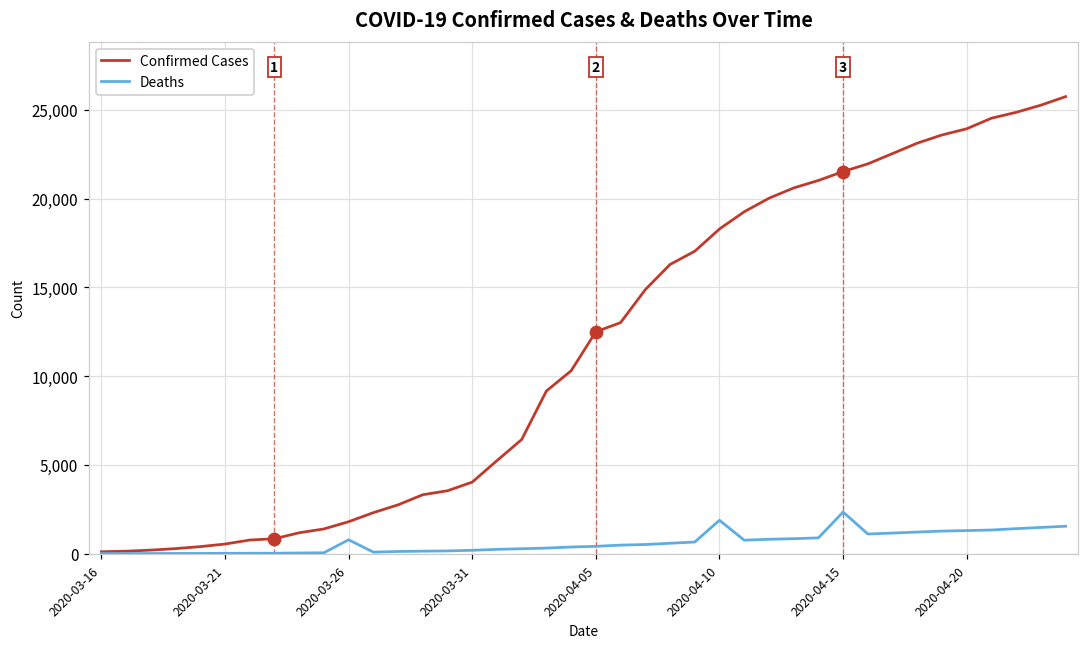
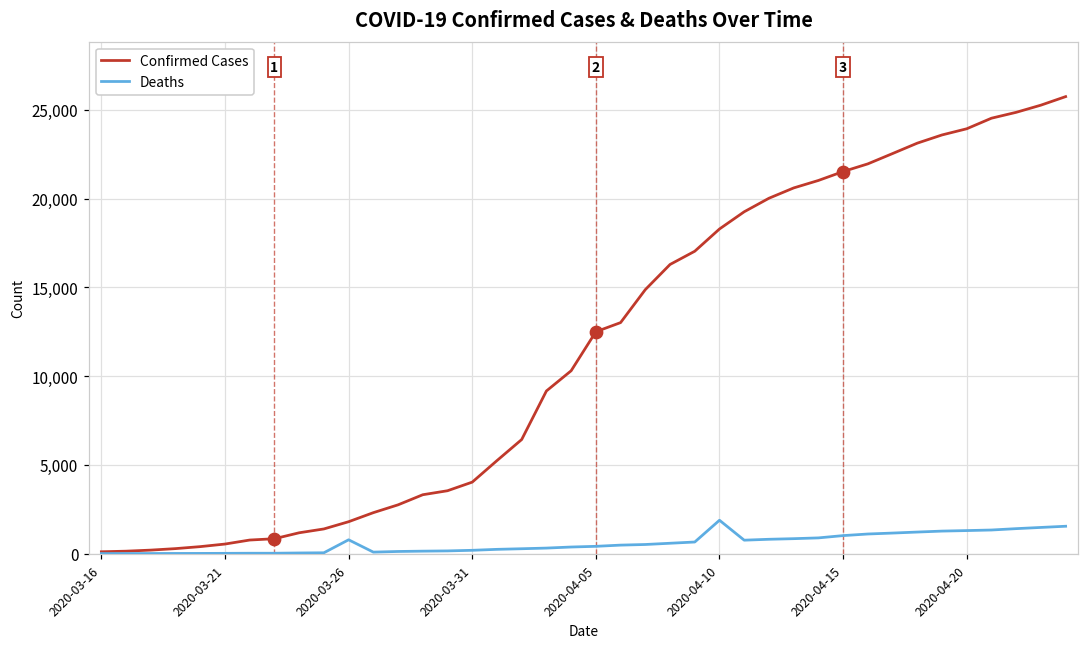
  {
    "Deaths": {
      "2020-03-21": "0",
      "2020-03-26": "800",
      "2020-03-31": "200",
      "2020-04-05": "400",
      "2020-04-10": "1,900",
-     "2020-04-15": "2,300",
+     "2020-04-15": "1,000",
      "2020-04-20": "1,300"
    }
  }
